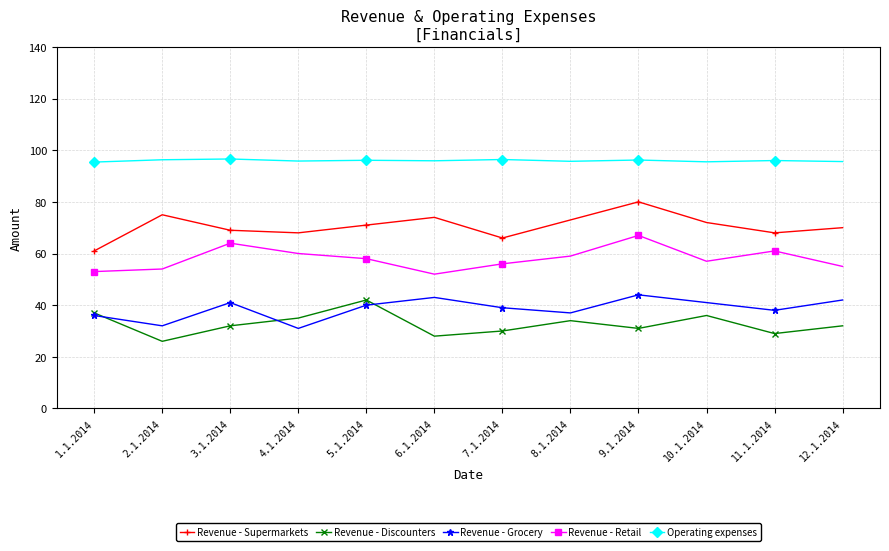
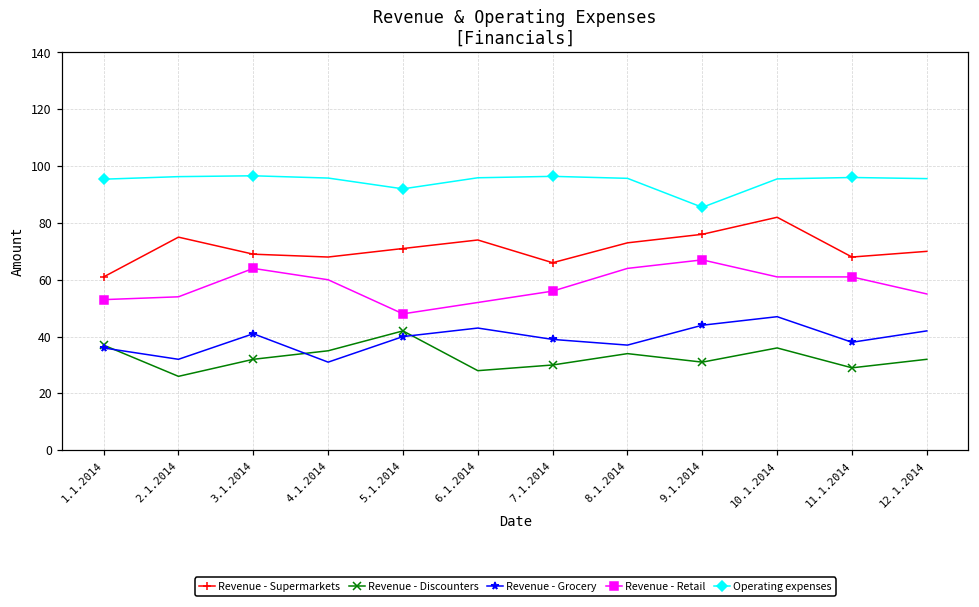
  {
    "Revenue - Supermarkets": {
      "1.1.2014": 61,
      "2.1.2014": 75,
      "3.1.2014": 69,
      "4.1.2014": 68,
      "5.1.2014": 71,
      "6.1.2014": 74,
      "7.1.2014": 66,
      "8.1.2014": 73,
-     "9.1.2014": 80,
-     "10.1.2014": 72,
+     "9.1.2014": 76,
+     "10.1.2014": 82,
      "11.1.2014": 68,
      "12.1.2014": 70
    },
    "Revenue - Discounters": {
      "1.1.2014": 37,
      "2.1.2014": 26,
      "3.1.2014": 32,
      "4.1.2014": 35,
      "5.1.2014": 42,
      "6.1.2014": 28,
      "7.1.2014": 30,
      "8.1.2014": 34,
      "9.1.2014": 31,
      "10.1.2014": 36,
      "11.1.2014": 29,
      "12.1.2014": 32
    },
    "Revenue - Grocery": {
      "1.1.2014": 36,
      "2.1.2014": 32,
      "3.1.2014": 41,
      "4.1.2014": 31,
      "5.1.2014": 40,
      "6.1.2014": 43,
      "7.1.2014": 39,
      "8.1.2014": 37,
      "9.1.2014": 44,
-     "10.1.2014": 41,
+     "10.1.2014": 47,
      "11.1.2014": 38,
      "12.1.2014": 42
    },
    "Revenue - Retail": {
      "1.1.2014": 53,
      "2.1.2014": 54,
      "3.1.2014": 64,
      "4.1.2014": 60,
-     "5.1.2014": 58,
+     "5.1.2014": 48,
      "6.1.2014": 52,
      "7.1.2014": 56,
-     "8.1.2014": 59,
+     "8.1.2014": 64,
      "9.1.2014": 67,
-     "10.1.2014": 57,
+     "10.1.2014": 61,
      "11.1.2014": 61,
      "12.1.2014": 55
    },
    "Operating expenses": {
      "1.1.2014": 95,
      "2.1.2014": 96,
      "3.1.2014": 97,
      "4.1.2014": 96,
-     "5.1.2014": 96,
+     "5.1.2014": 92,
      "6.1.2014": 96,
      "7.1.2014": 96,
      "8.1.2014": 96,
-     "9.1.2014": 96,
+     "9.1.2014": 86,
      "10.1.2014": 96,
      "11.1.2014": 96,
      "12.1.2014": 96
    }
  }
